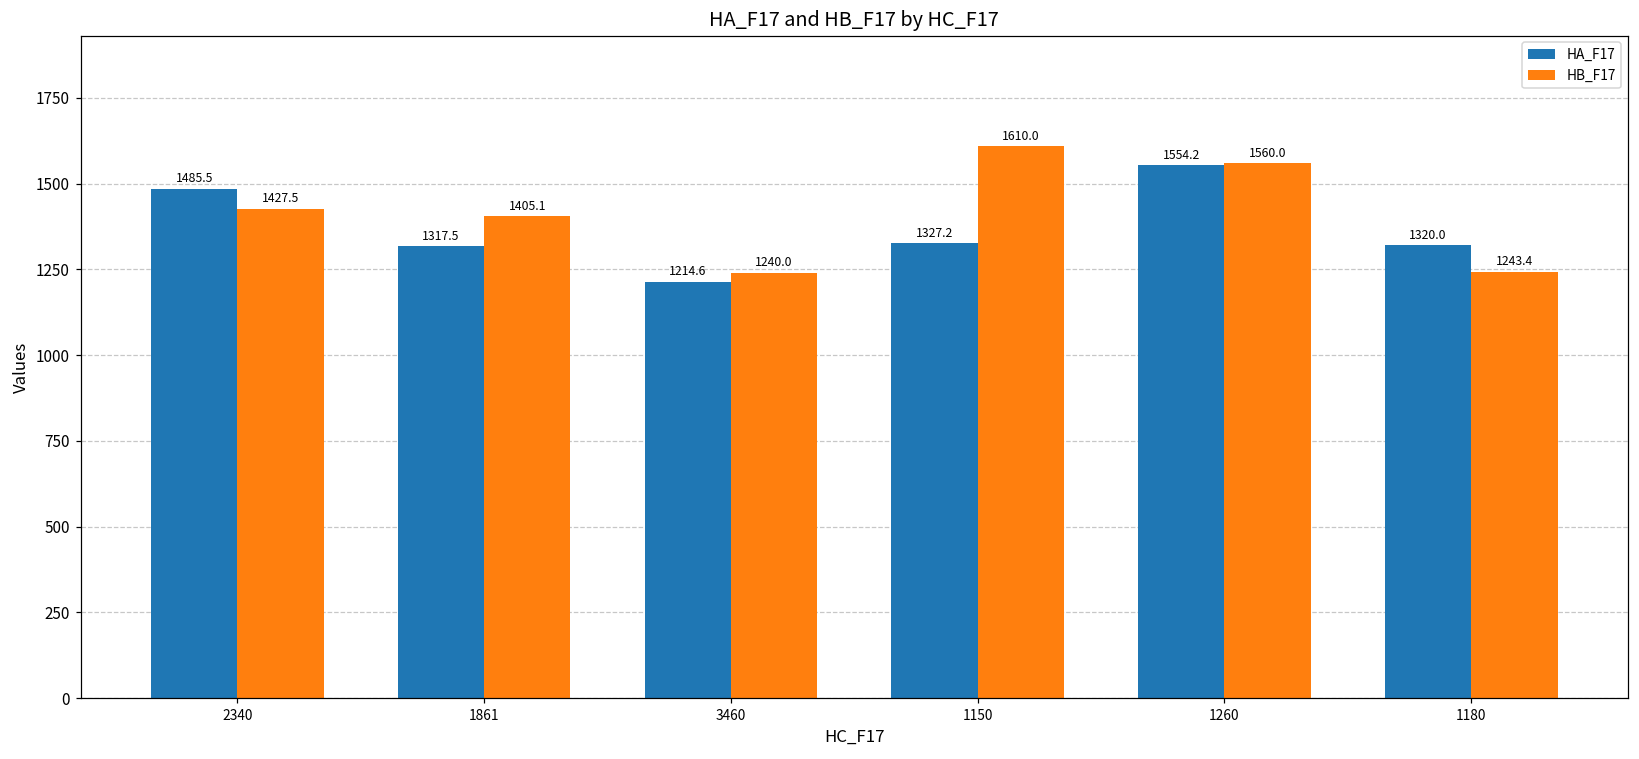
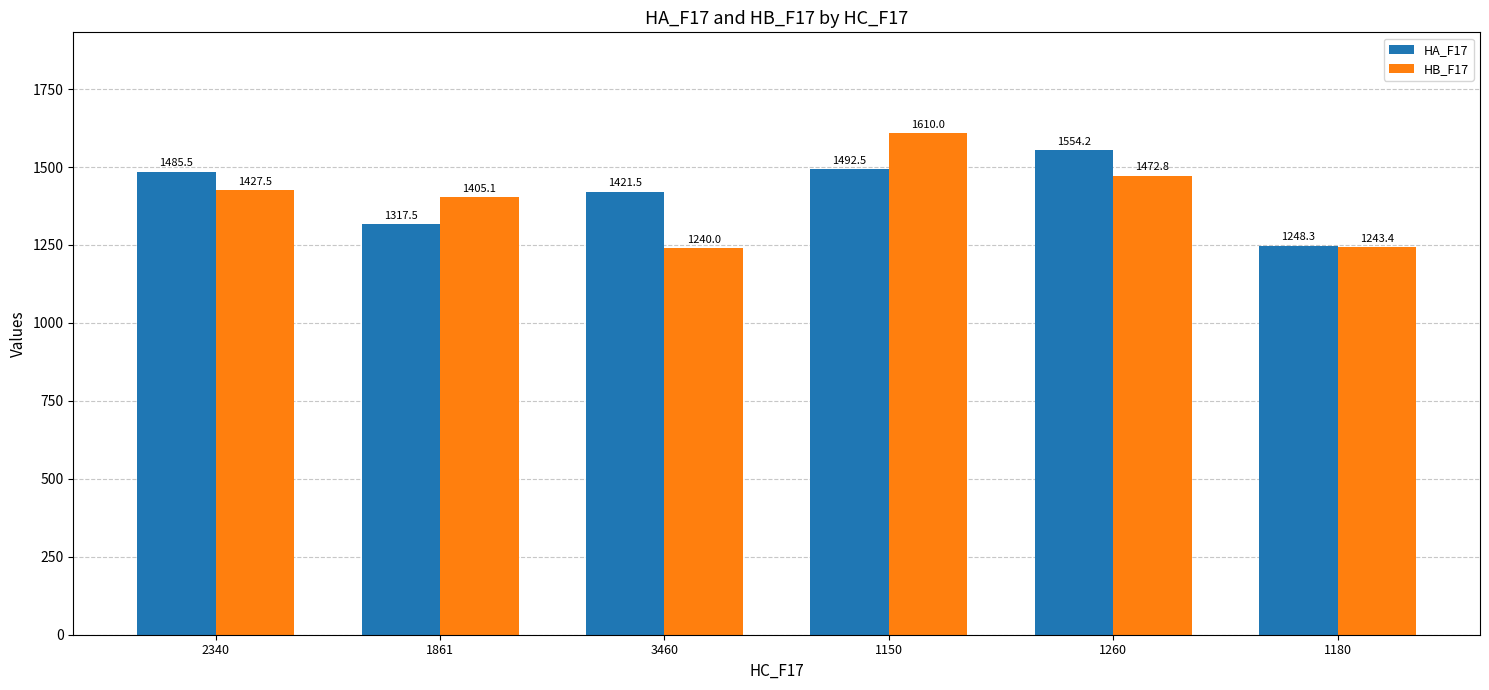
  {
    "HA_F17": {
      "2340": 1485.5,
      "1861": 1317.5,
-     "3460": 1214.6,
-     "1150": 1327.2,
+     "3460": 1421.5,
+     "1150": 1492.5,
      "1260": 1554.2,
-     "1180": 1320.0
+     "1180": 1248.3
    },
    "HB_F17": {
      "2340": 1427.5,
      "1861": 1405.1,
      "3460": 1240.0,
      "1150": 1610.0,
-     "1260": 1560.0,
+     "1260": 1472.8,
      "1180": 1243.4
    }
  }
